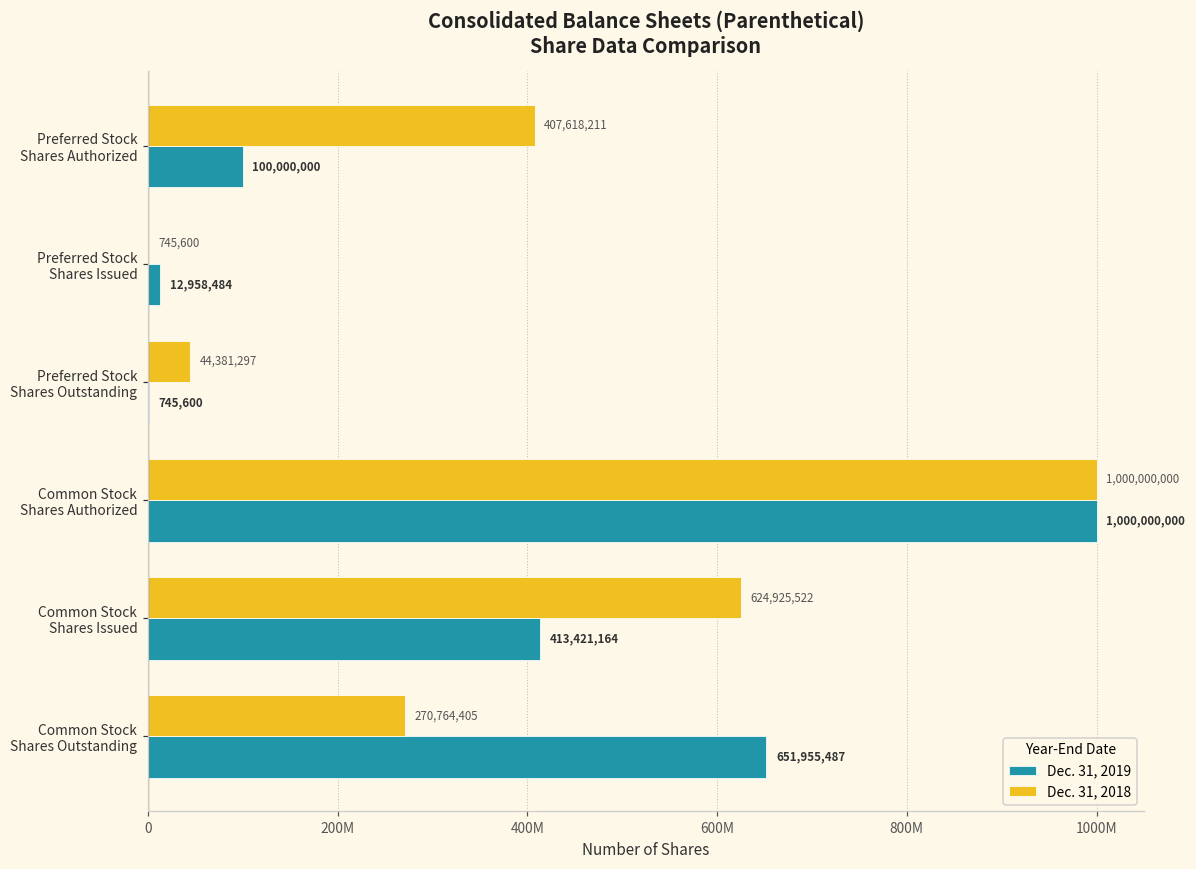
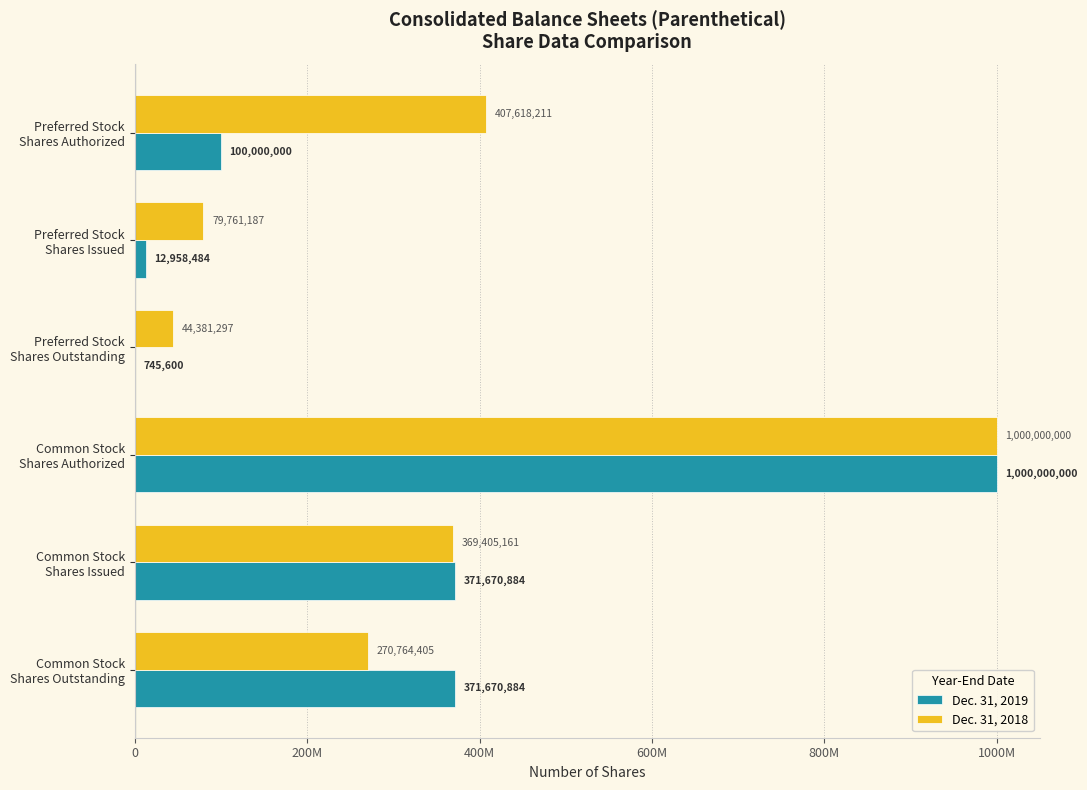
  {
    "Dec. 31, 2019": {
      "Preferred Stock Shares Authorized": "100,000,000",
      "Preferred Stock Shares Issued": "12,958,484",
      "Preferred Stock Shares Outstanding": "745,600",
      "Common Stock Shares Authorized": "1,000,000,000",
-     "Common Stock Shares Issued": "413,421,164",
-     "Common Stock Shares Outstanding": "651,955,487"
+     "Common Stock Shares Issued": "371,670,884",
+     "Common Stock Shares Outstanding": "371,670,884"
    },
    "Dec. 31, 2018": {
      "Preferred Stock Shares Authorized": "407,618,211",
-     "Preferred Stock Shares Issued": "745,600",
+     "Preferred Stock Shares Issued": "79,761,187",
      "Preferred Stock Shares Outstanding": "44,381,297",
      "Common Stock Shares Authorized": "1,000,000,000",
-     "Common Stock Shares Issued": "624,925,522",
+     "Common Stock Shares Issued": "369,405,161",
      "Common Stock Shares Outstanding": "270,764,405"
    }
  }
